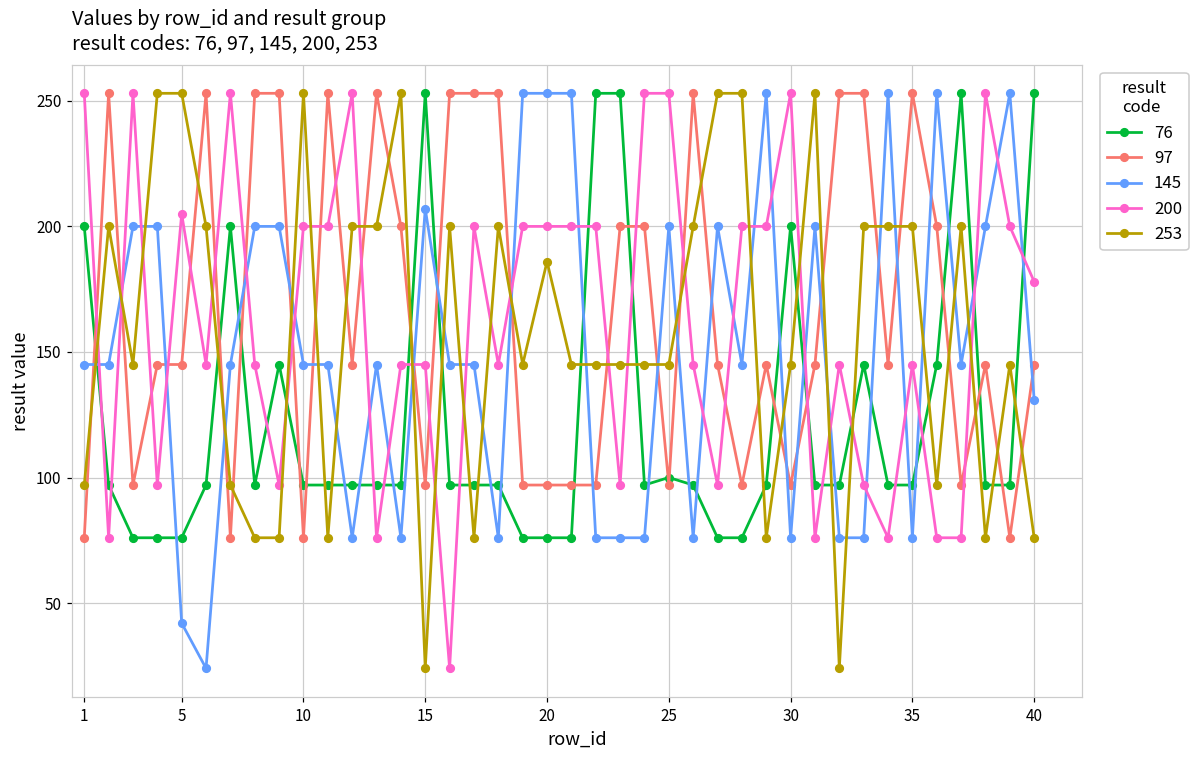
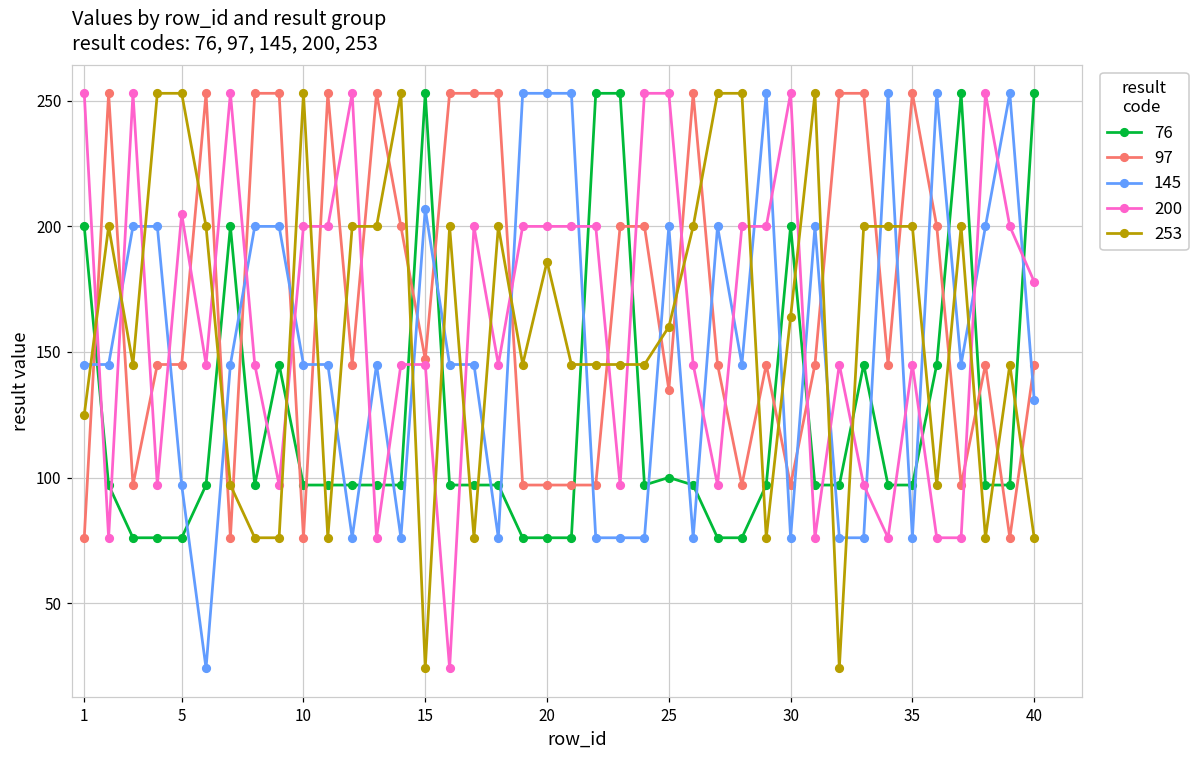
  {
    "76": {
      "1": 200,
      "5": 76,
      "10": 97,
      "15": 253,
      "20": 76,
      "25": 100,
      "30": 200,
      "35": 97,
      "40": 253
    },
    "97": {
      "1": 76,
      "5": 145,
      "10": 76,
-     "15": 97,
+     "15": 147,
      "20": 97,
-     "25": 97,
+     "25": 135,
      "30": 97,
      "35": 253,
      "40": 145
    },
    "145": {
      "1": 145,
-     "5": 42,
+     "5": 97,
      "10": 145,
      "15": 207,
      "20": 253,
      "25": 200,
      "30": 76,
      "35": 76,
      "40": 131
    },
    "200": {
      "1": 253,
      "5": 205,
      "10": 200,
      "15": 145,
      "20": 200,
      "25": 253,
      "30": 253,
      "35": 145,
      "40": 178
    },
    "253": {
-     "1": 97,
+     "1": 125,
      "5": 253,
      "10": 253,
      "15": 24,
      "20": 186,
-     "25": 145,
-     "30": 145,
+     "25": 160,
+     "30": 164,
      "35": 200,
      "40": 76
    }
  }
